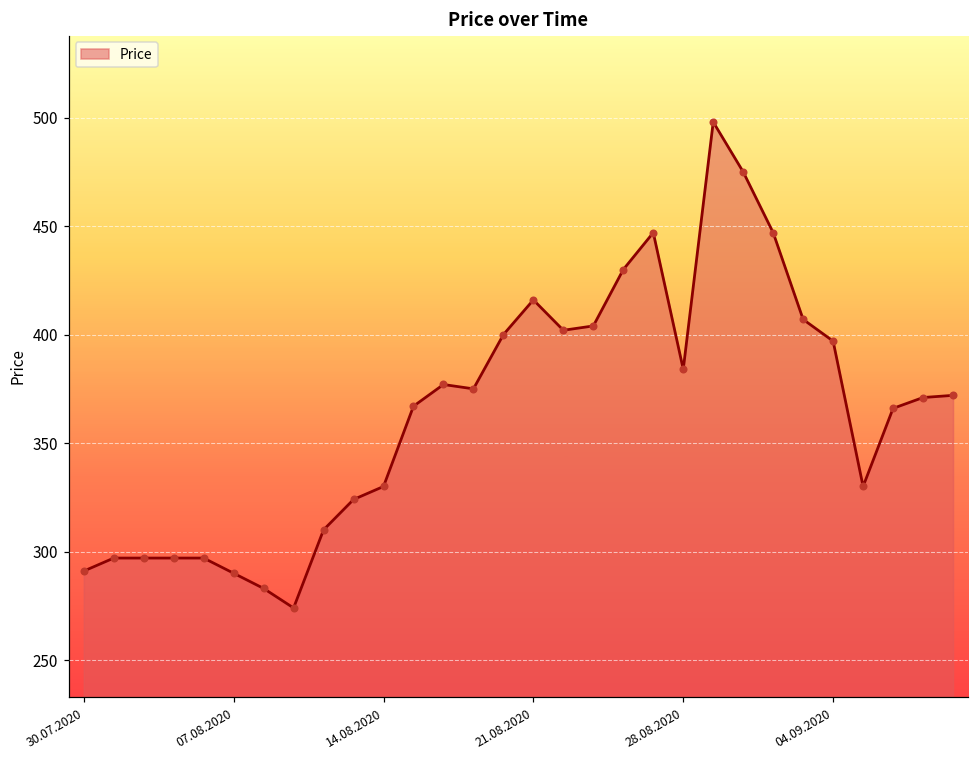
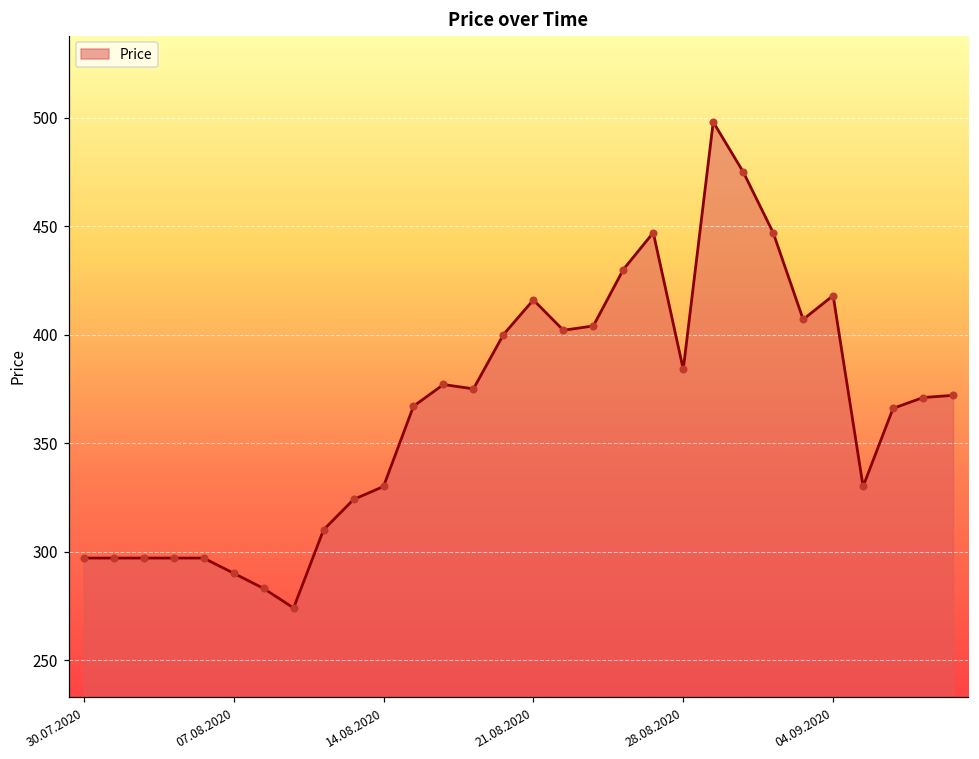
  {
-   "30.07.2020": 291,
+   "30.07.2020": 297,
    "07.08.2020": 290,
    "14.08.2020": 330,
    "21.08.2020": 416,
    "28.08.2020": 384,
-   "04.09.2020": 397
+   "04.09.2020": 418
  }
